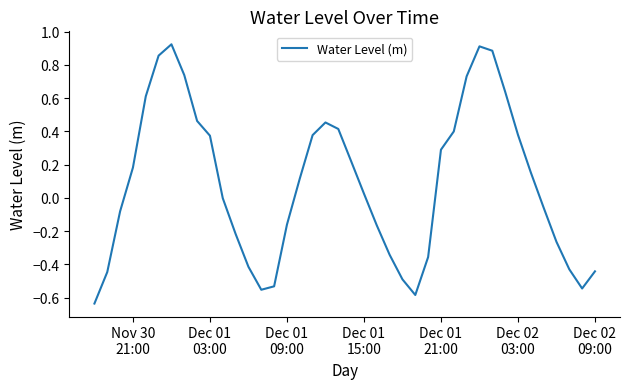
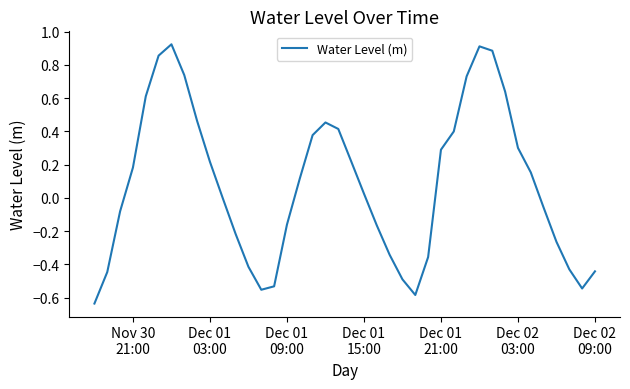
  {
    "Nov 30 21:00": 0.18,
-   "Dec 01 03:00": 0.37,
+   "Dec 01 03:00": 0.22,
    "Dec 01 09:00": -0.16,
    "Dec 01 15:00": 0.03,
    "Dec 01 21:00": 0.29,
-   "Dec 02 03:00": 0.38,
+   "Dec 02 03:00": 0.30,
    "Dec 02 09:00": -0.44
  }
